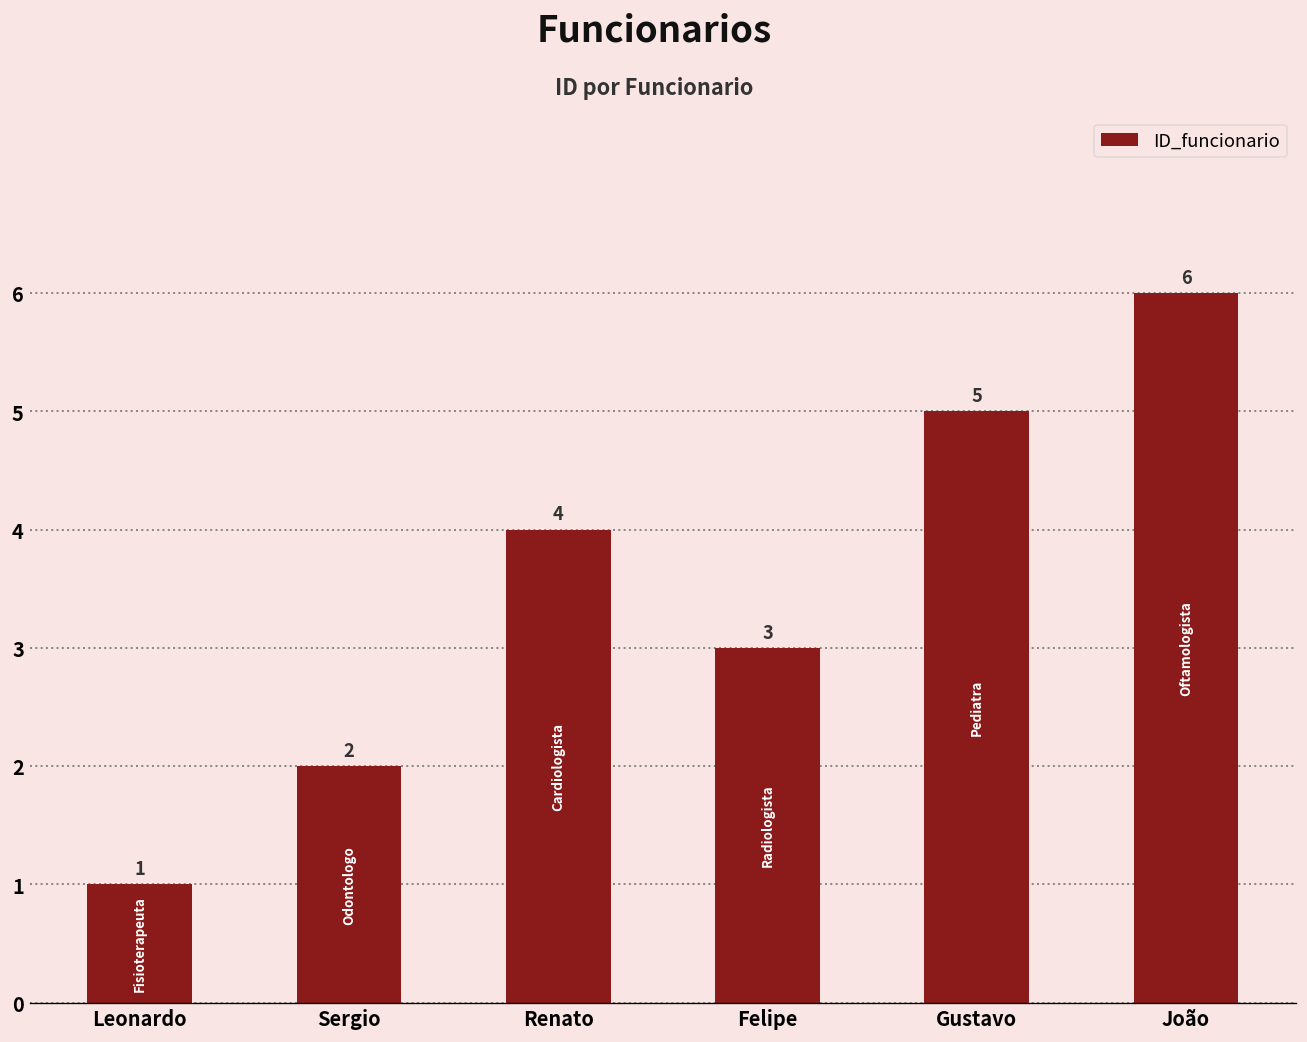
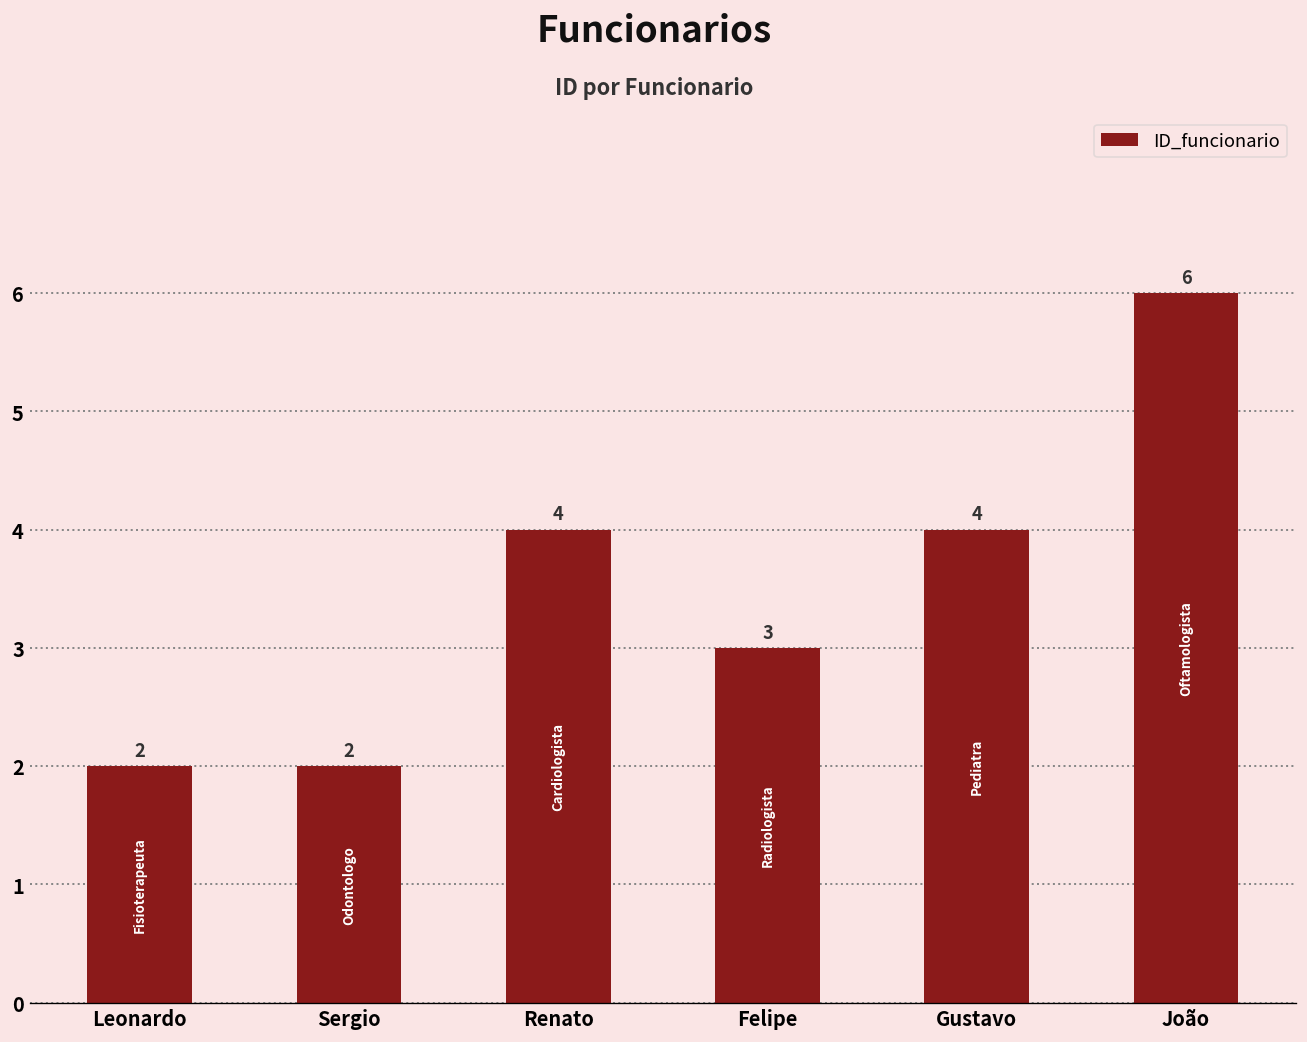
  {
-   "Leonardo": 1,
+   "Leonardo": 2,
    "Sergio": 2,
    "Renato": 4,
    "Felipe": 3,
-   "Gustavo": 5,
+   "Gustavo": 4,
    "João": 6
  }
